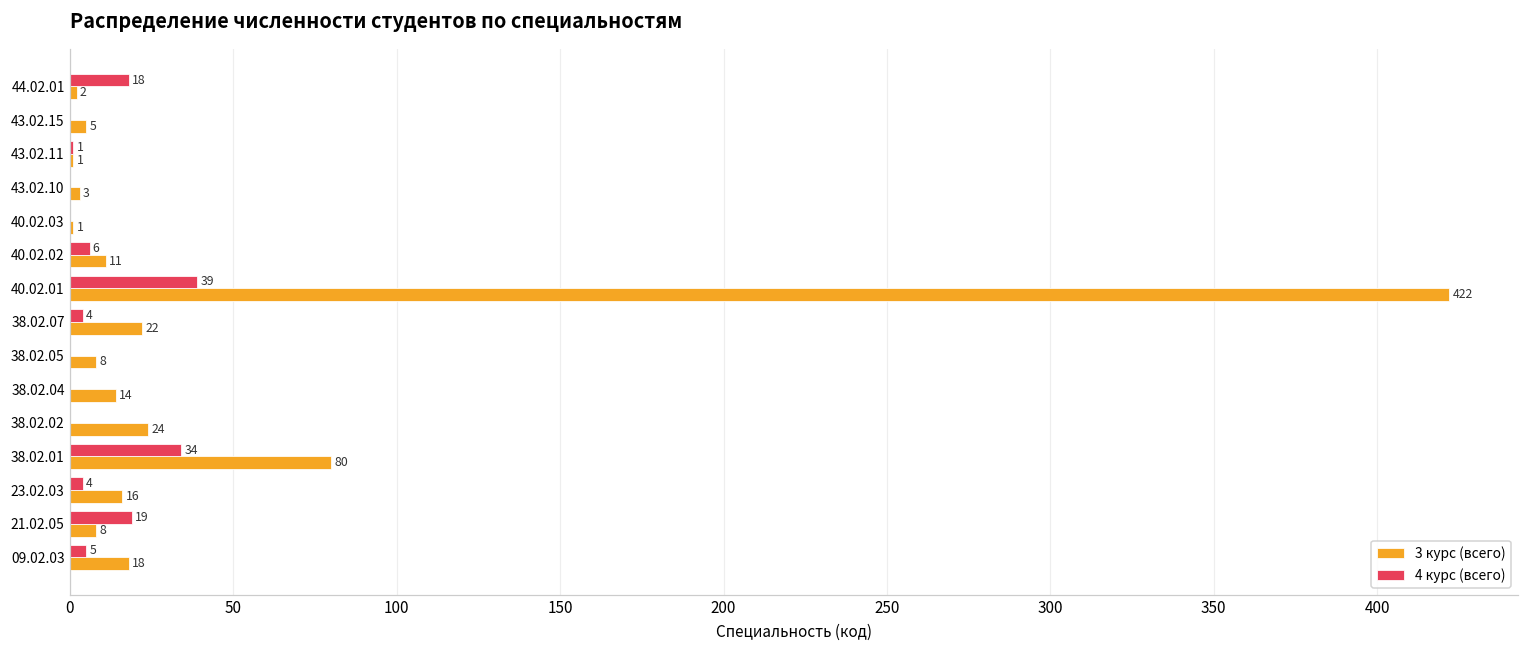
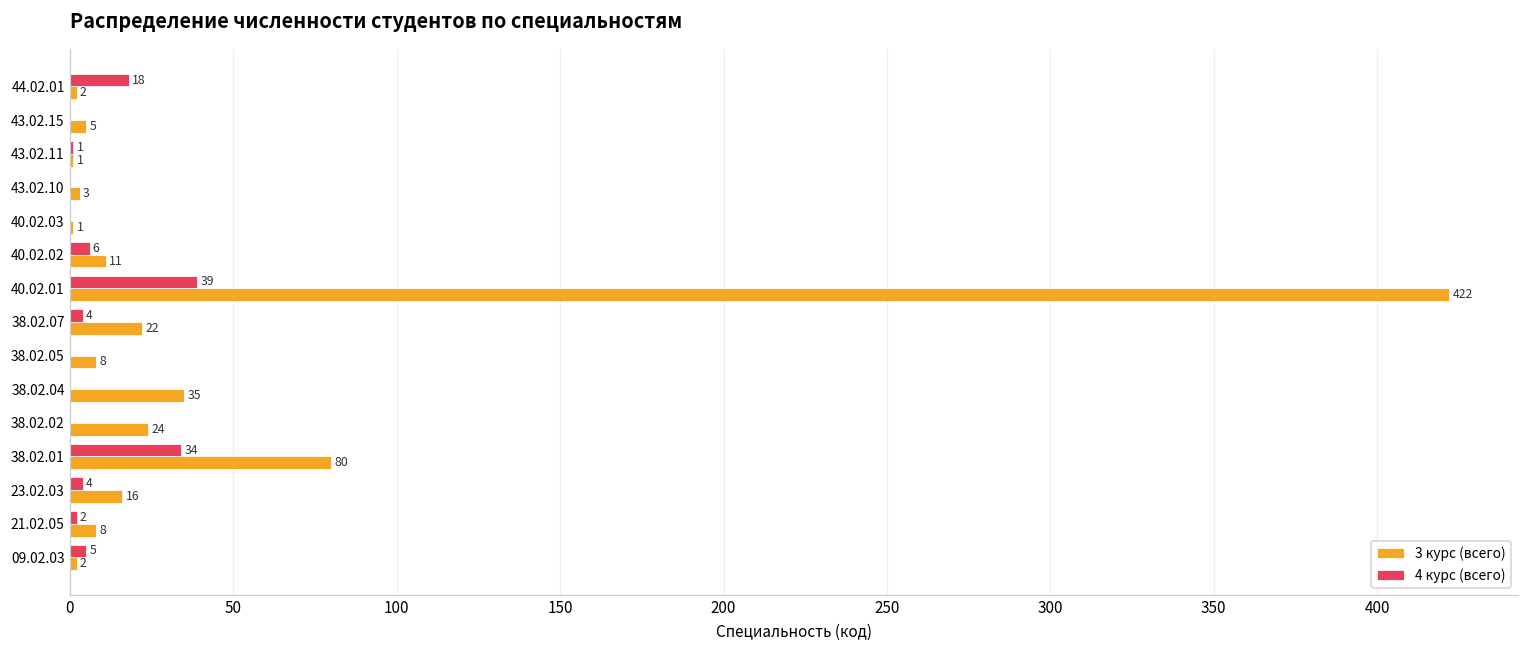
  {
    "3 курс (всего)": {
      "44.02.01": 2,
      "43.02.15": 5,
      "43.02.11": 1,
      "43.02.10": 3,
      "40.02.03": 1,
      "40.02.02": 11,
      "40.02.01": 422,
      "38.02.07": 22,
      "38.02.05": 8,
-     "38.02.04": 14,
+     "38.02.04": 35,
      "38.02.02": 24,
      "38.02.01": 80,
      "23.02.03": 16,
      "21.02.05": 8,
-     "09.02.03": 18
+     "09.02.03": 2
    },
    "4 курс (всего)": {
      "44.02.01": 18,
      "43.02.11": 1,
      "40.02.02": 6,
      "40.02.01": 39,
      "38.02.07": 4,
      "38.02.01": 34,
      "23.02.03": 4,
-     "21.02.05": 19,
+     "21.02.05": 2,
      "09.02.03": 5
    }
  }
